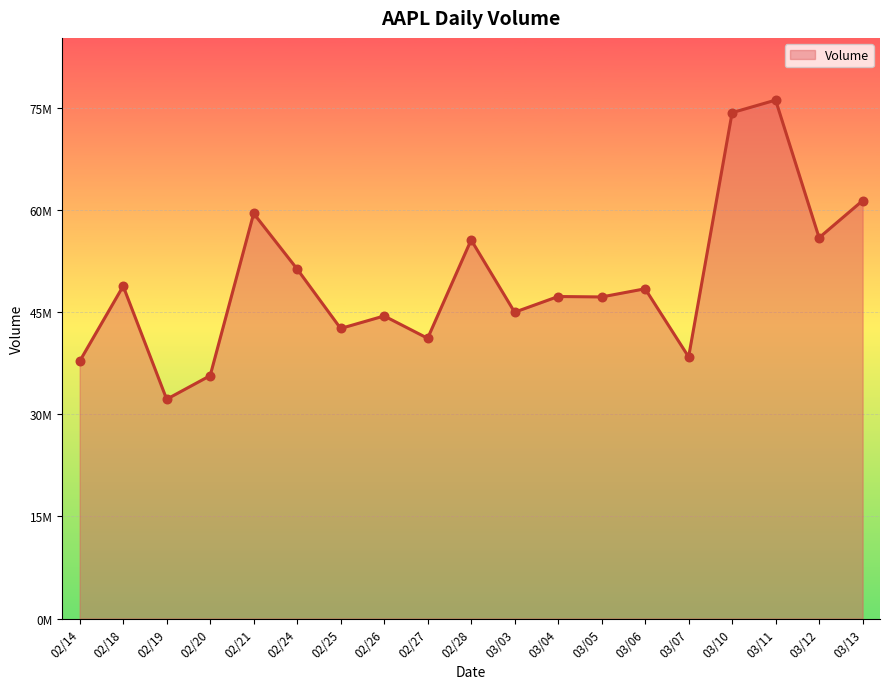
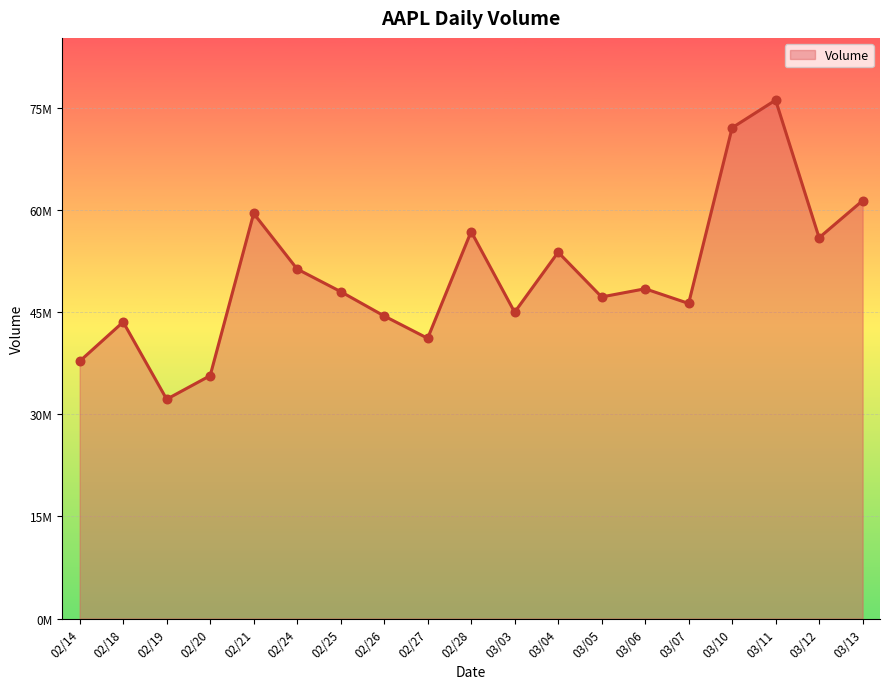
  {
    "02/14": 38000000,
-   "02/18": 49000000,
+   "02/18": 44000000,
    "02/19": 32000000,
    "02/20": 36000000,
    "02/21": 59000000,
    "02/24": 51000000,
-   "02/25": 43000000,
+   "02/25": 48000000,
    "02/26": 44000000,
    "02/27": 41000000,
-   "02/28": 56000000,
+   "02/28": 57000000,
    "03/03": 45000000,
-   "03/04": 47000000,
+   "03/04": 54000000,
    "03/05": 47000000,
    "03/06": 48000000,
-   "03/07": 38000000,
-   "03/10": 74000000,
+   "03/07": 46000000,
+   "03/10": 72000000,
    "03/11": 76000000,
    "03/12": 56000000,
    "03/13": 61000000
  }
